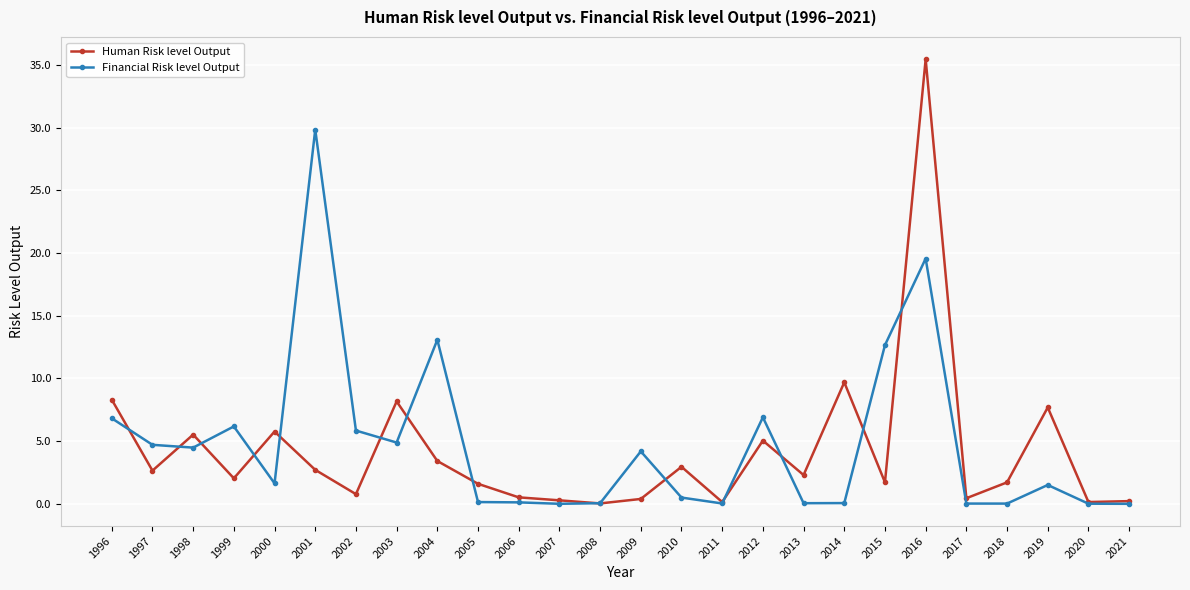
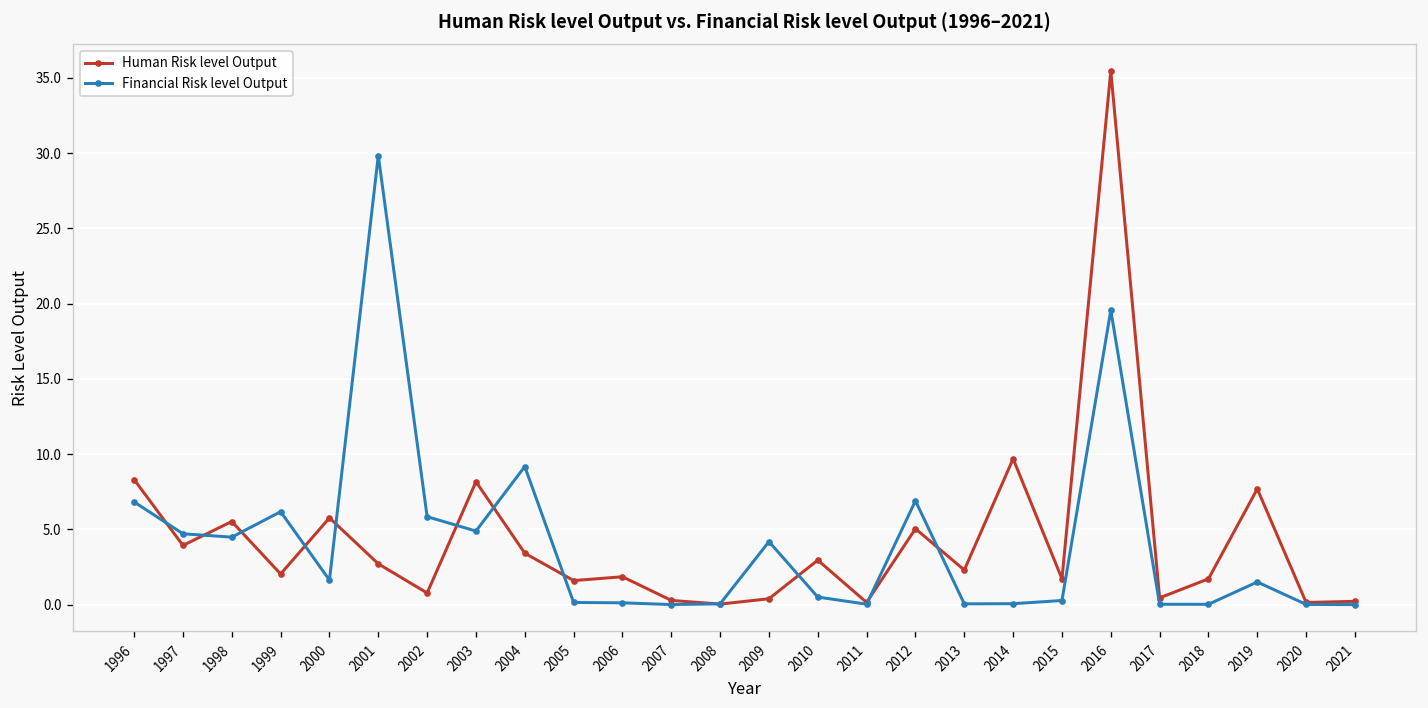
  {
    "Human Risk level Output": {
      "1996": 8.3,
-     "1997": 2.7,
+     "1997": 3.9,
      "1998": 5.5,
      "1999": 2.0,
      "2000": 5.8,
      "2001": 2.7,
      "2002": 0.8,
      "2003": 8.2,
      "2004": 3.4,
      "2005": 1.6,
-     "2006": 0.5,
+     "2006": 1.9,
      "2007": 0.3,
      "2009": 0.4,
      "2010": 3.0,
      "2012": 5.0,
      "2013": 2.3,
      "2014": 9.7,
      "2015": 1.7,
      "2016": 35.4,
      "2017": 0.5,
      "2018": 1.7,
      "2019": 7.7,
      "2021": 0.2
    },
    "Financial Risk level Output": {
      "1996": 6.8,
      "1997": 4.7,
      "1998": 4.5,
      "1999": 6.2,
      "2000": 1.6,
      "2001": 29.8,
      "2002": 5.8,
      "2003": 4.9,
-     "2004": 13.1,
+     "2004": 9.2,
      "2005": 0.2,
      "2006": 0.1,
      "2007": 0.0,
      "2009": 4.2,
      "2010": 0.5,
      "2012": 6.9,
      "2013": 0.1,
      "2014": 0.1,
-     "2015": 12.7,
+     "2015": 0.3,
      "2016": 19.6,
      "2017": 0.0,
      "2018": 0.0,
      "2019": 1.5,
      "2021": 0.0
    }
  }
